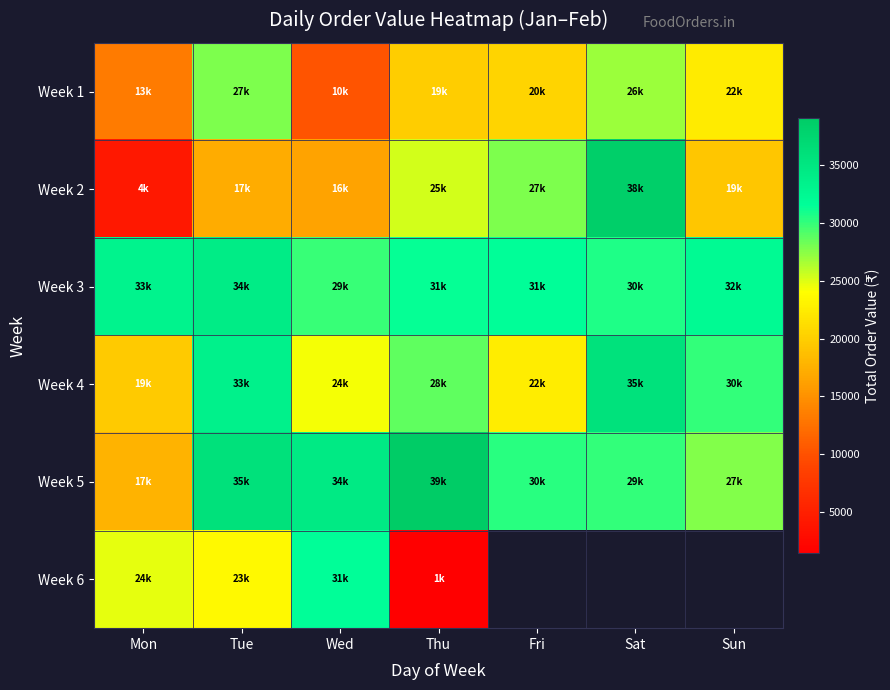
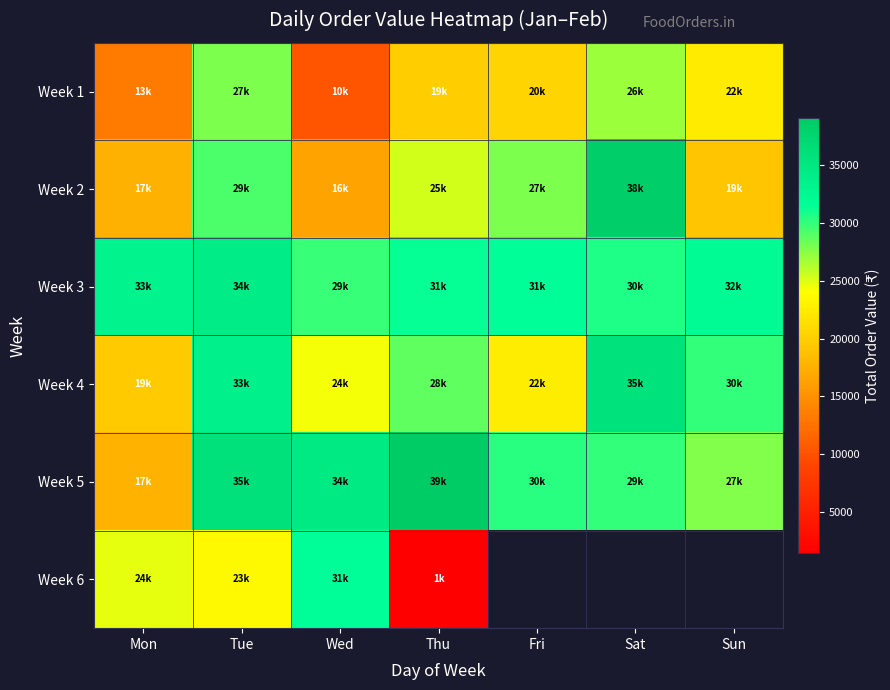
  {
    "Week 1": {
      "Mon": "13k",
      "Tue": "27k",
      "Wed": "10k",
      "Thu": "19k",
      "Fri": "20k",
      "Sat": "26k",
      "Sun": "22k"
    },
    "Week 2": {
-     "Mon": "4k",
-     "Tue": "17k",
+     "Mon": "17k",
+     "Tue": "29k",
      "Wed": "16k",
      "Thu": "25k",
      "Fri": "27k",
      "Sat": "38k",
      "Sun": "19k"
    },
    "Week 3": {
      "Mon": "33k",
      "Tue": "34k",
      "Wed": "29k",
      "Thu": "31k",
      "Fri": "31k",
      "Sat": "30k",
      "Sun": "32k"
    },
    "Week 4": {
      "Mon": "19k",
      "Tue": "33k",
      "Wed": "24k",
      "Thu": "28k",
      "Fri": "22k",
      "Sat": "35k",
      "Sun": "30k"
    },
    "Week 5": {
      "Mon": "17k",
      "Tue": "35k",
      "Wed": "34k",
      "Thu": "39k",
      "Fri": "30k",
      "Sat": "29k",
      "Sun": "27k"
    },
    "Week 6": {
      "Mon": "24k",
      "Tue": "23k",
      "Wed": "31k",
      "Thu": "1k"
    }
  }
